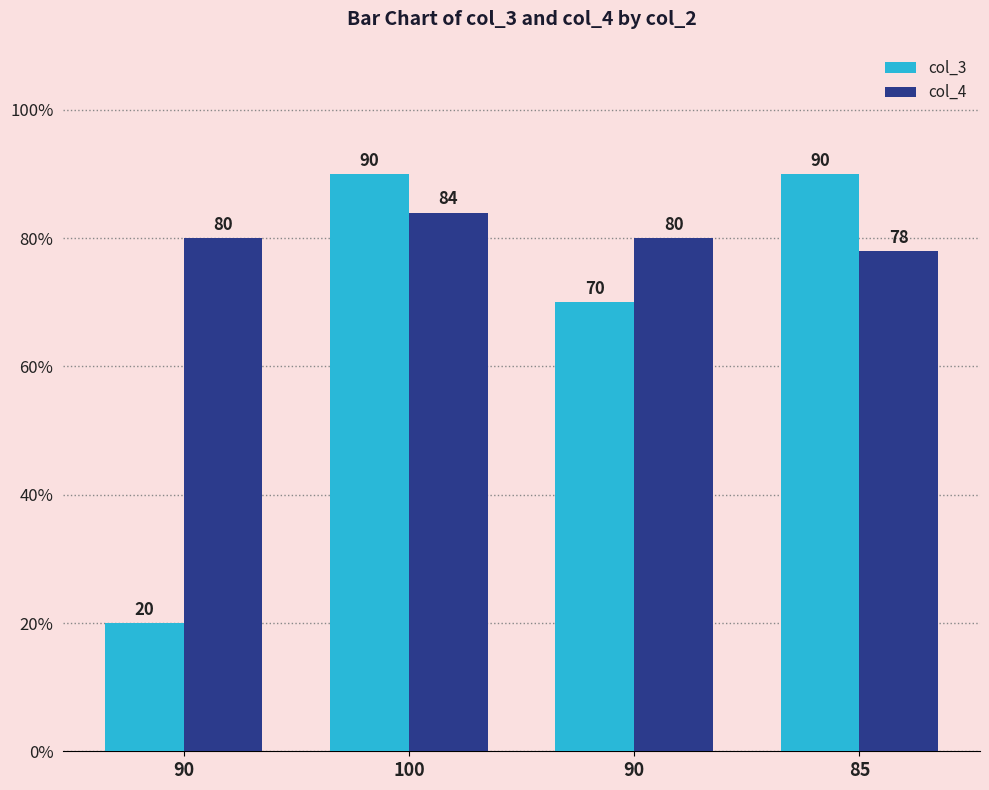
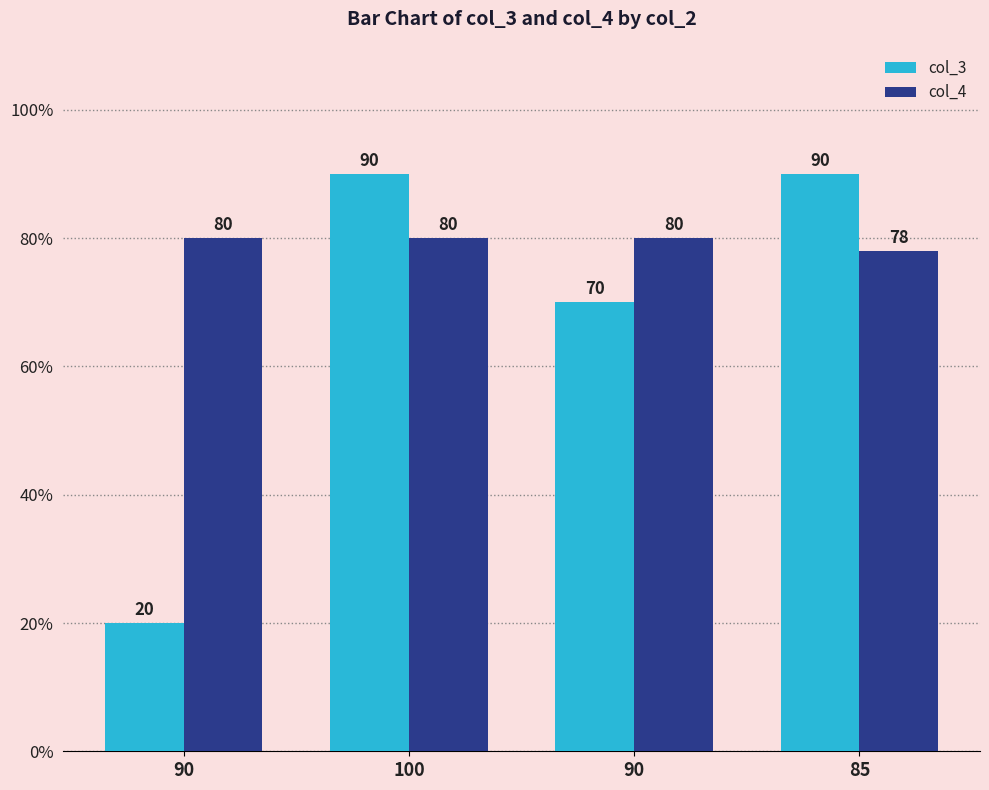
  {
    "col_3": {
      "100": 90,
      "85": 90
    },
    "col_4": {
-     "100": 84,
+     "100": 80,
      "85": 78
    }
  }
